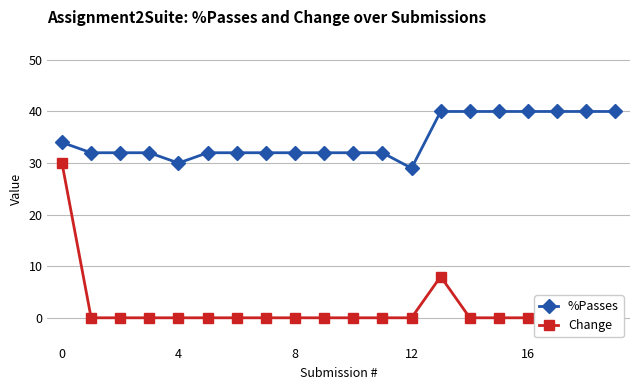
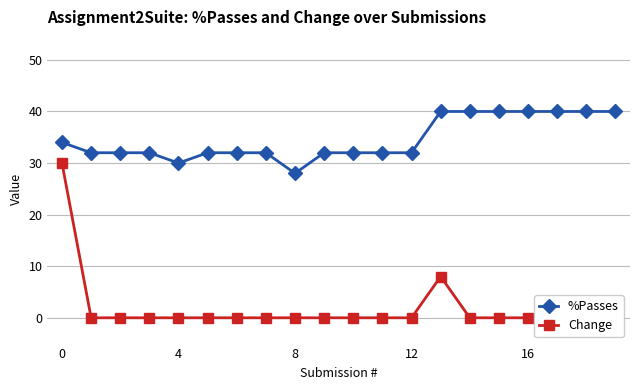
  {
    "%Passes": {
      "0": 34,
      "4": 30,
-     "8": 32,
-     "12": 29,
+     "8": 28,
+     "12": 32,
      "16": 40
    },
    "Change": {
      "0": 30,
      "4": 0,
      "8": 0,
      "12": 0,
      "16": 0
    }
  }
